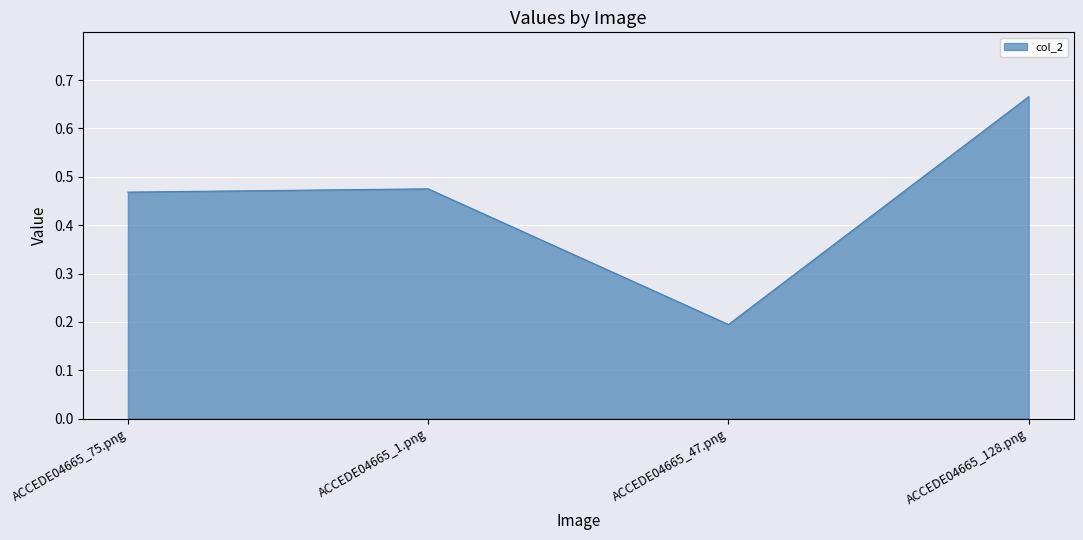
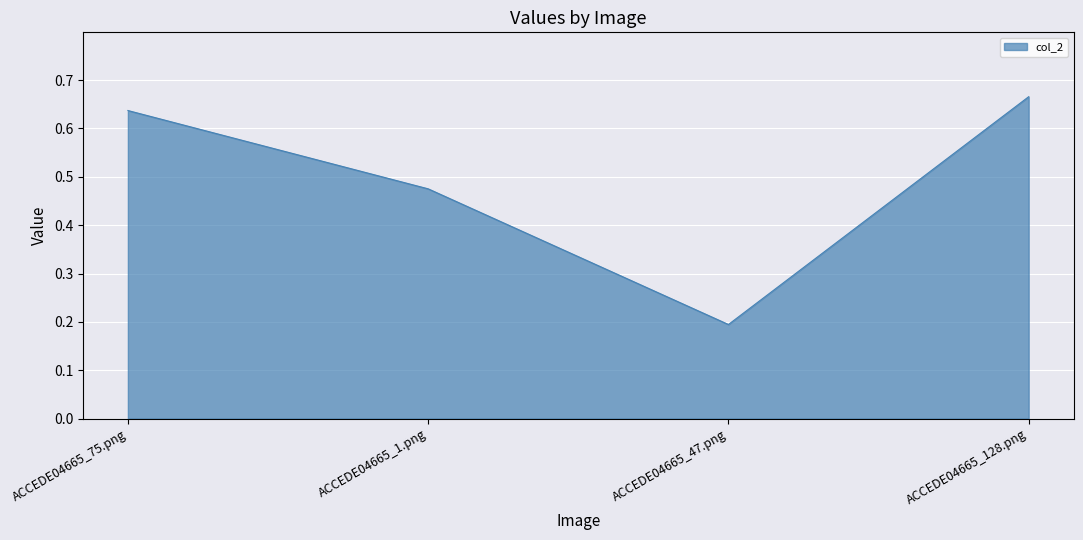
  {
-   "ACCEDE04665_75.png": 0.47,
+   "ACCEDE04665_75.png": 0.64,
    "ACCEDE04665_1.png": 0.48,
    "ACCEDE04665_47.png": 0.19,
    "ACCEDE04665_128.png": 0.67
  }
